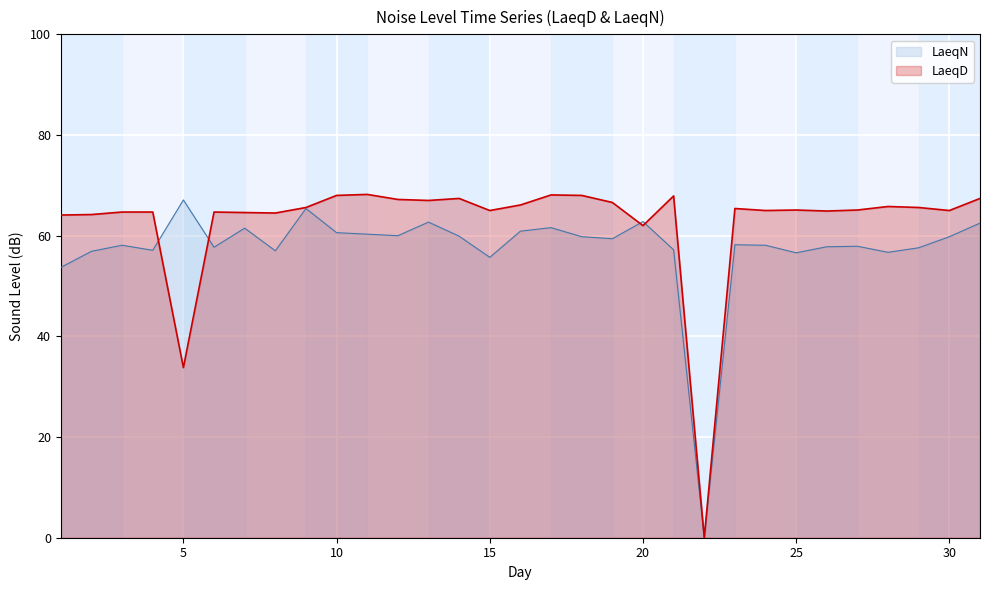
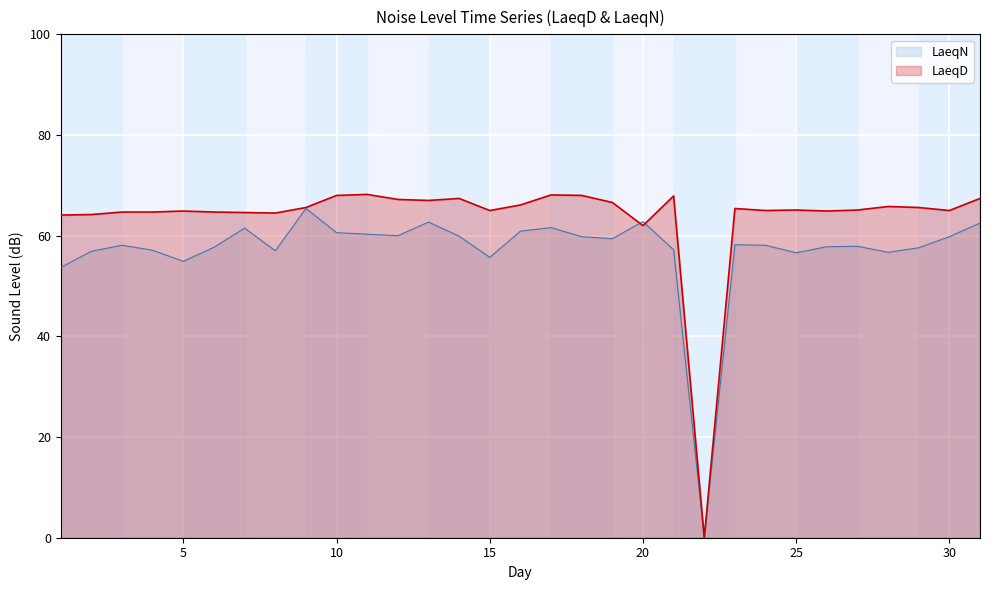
  {
    "LaeqN": {
-     "5": 67,
+     "5": 55,
      "10": 61,
      "15": 56,
      "20": 63,
      "25": 57,
      "30": 60
    },
    "LaeqD": {
-     "5": 34,
+     "5": 65,
      "10": 68,
      "15": 65,
      "20": 62,
      "25": 65,
      "30": 65
    }
  }
